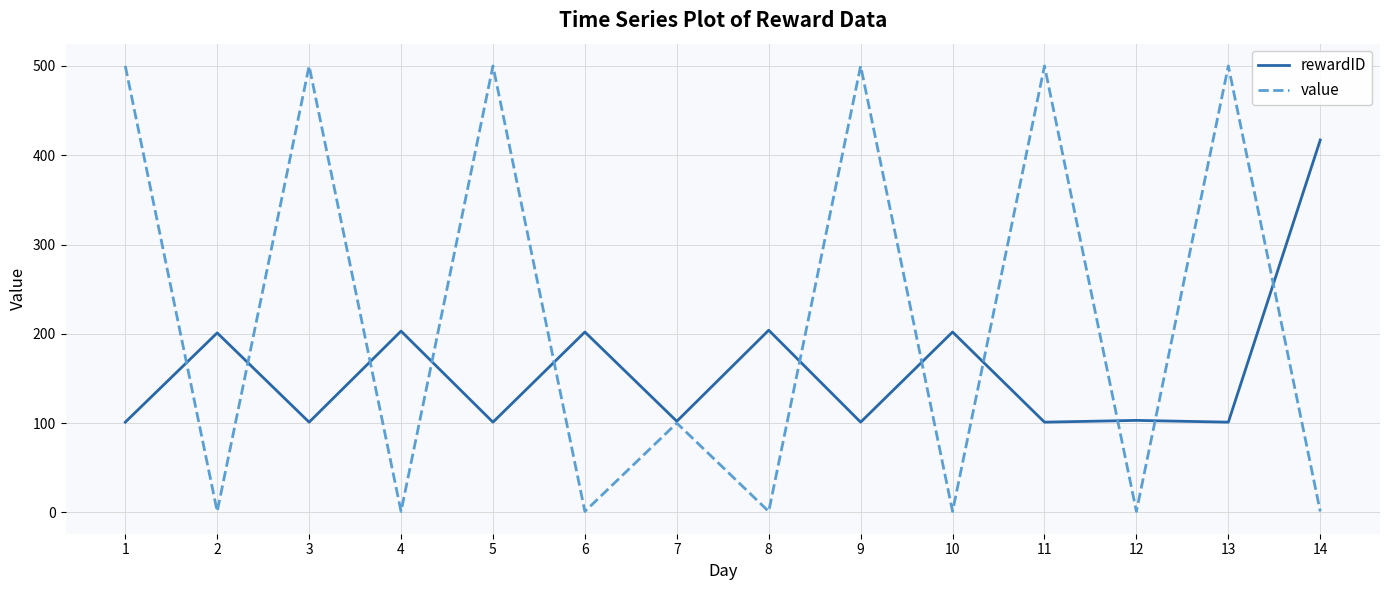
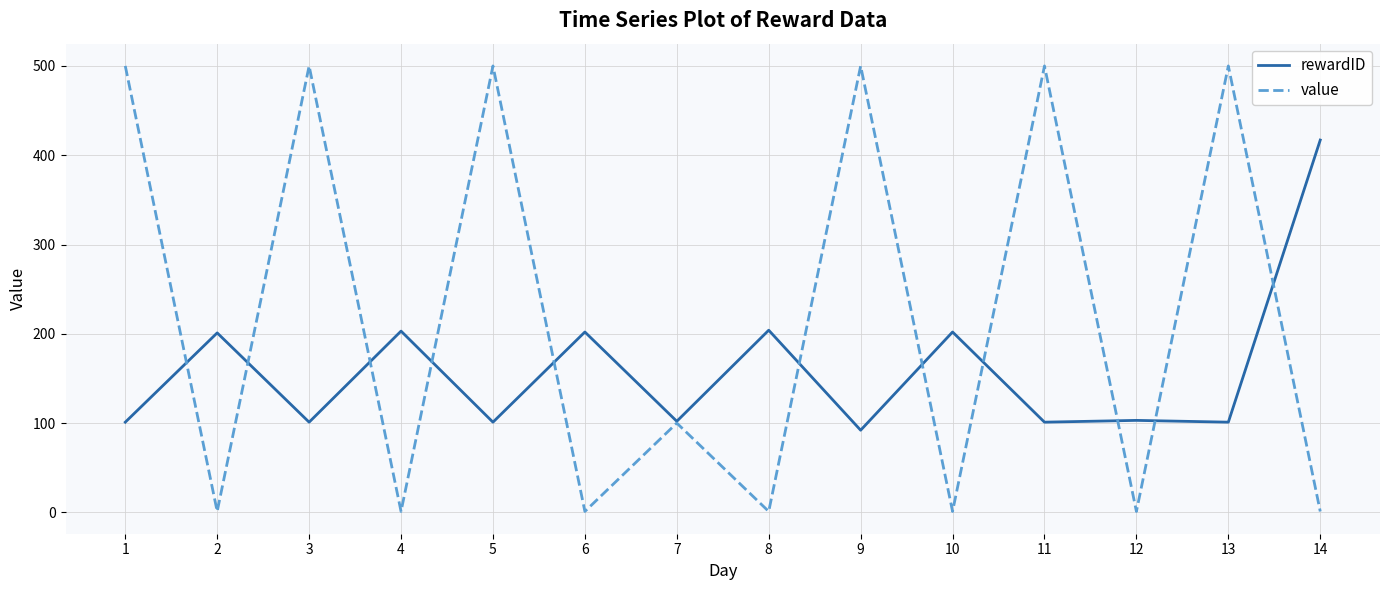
  {
    "rewardID": {
      "1": 100,
      "2": 200,
      "3": 100,
      "4": 200,
      "5": 100,
      "6": 200,
      "8": 200,
-     "9": 100,
+     "9": 90,
      "10": 200,
      "11": 100,
      "12": 100,
      "13": 100,
      "14": 420
    },
    "value": {
      "1": 500,
      "2": 0,
      "3": 500,
      "4": 0,
      "5": 500,
      "6": 0,
      "8": 0,
      "9": 500,
      "10": 0,
      "11": 500,
      "12": 0,
      "13": 500,
      "14": 0
    }
  }
